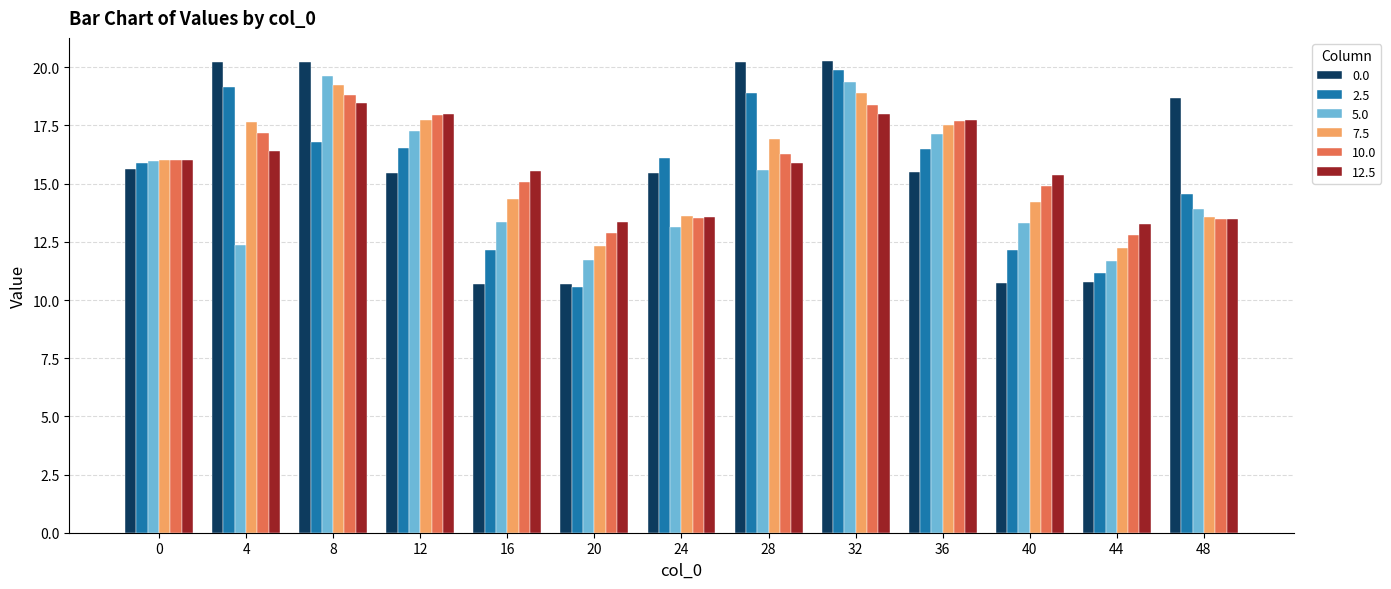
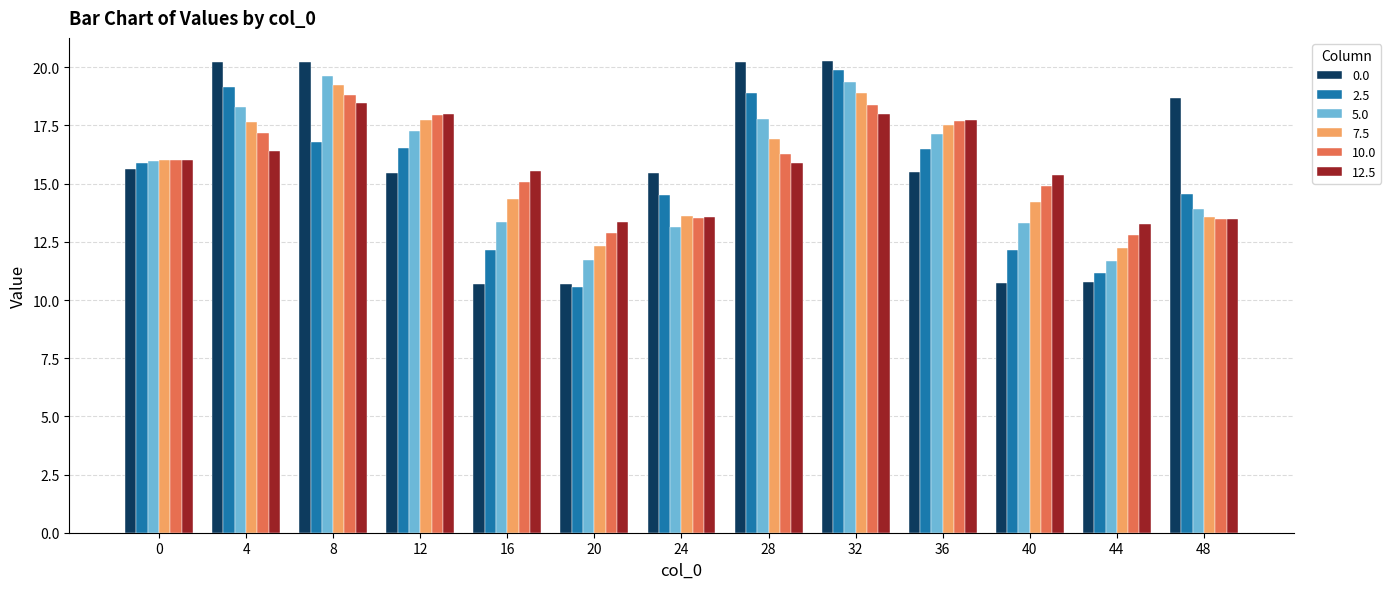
  {
    "0.0": {
      "0": 15.6,
      "4": 20.2,
      "8": 20.2,
      "12": 15.5,
      "16": 10.7,
      "20": 10.7,
      "24": 15.5,
      "28": 20.2,
      "32": 20.3,
      "36": 15.5,
      "40": 10.8,
      "44": 10.8,
      "48": 18.7
    },
    "2.5": {
      "0": 15.9,
      "4": 19.2,
      "8": 16.8,
      "12": 16.5,
      "16": 12.1,
      "20": 10.6,
-     "24": 16.1,
+     "24": 14.5,
      "28": 18.9,
      "32": 19.9,
      "36": 16.5,
      "40": 12.1,
      "44": 11.2,
      "48": 14.5
    },
    "5.0": {
      "0": 16.0,
-     "4": 12.4,
+     "4": 18.3,
      "8": 19.6,
      "12": 17.3,
      "16": 13.4,
      "20": 11.7,
      "24": 13.1,
-     "28": 15.6,
+     "28": 17.8,
      "32": 19.4,
      "36": 17.2,
      "40": 13.3,
      "44": 11.7,
      "48": 13.9
    },
    "12.5": {
      "0": 16.0,
      "4": 16.4,
      "8": 18.5,
      "12": 18.0,
      "16": 15.5,
      "20": 13.4,
      "24": 13.6,
      "28": 15.9,
      "32": 18.0,
      "36": 17.7,
      "40": 15.4,
      "44": 13.3,
      "48": 13.5
    }
  }
